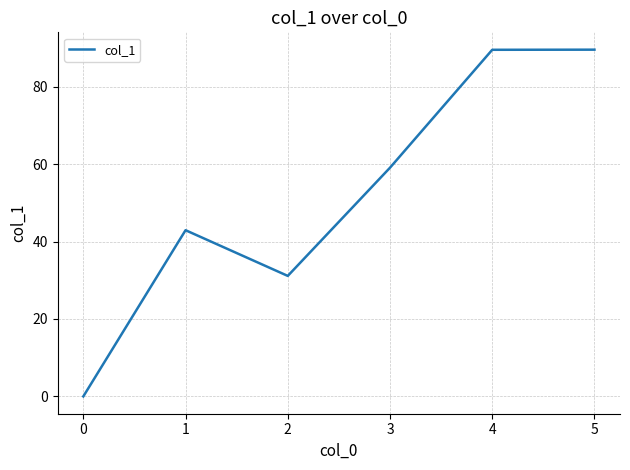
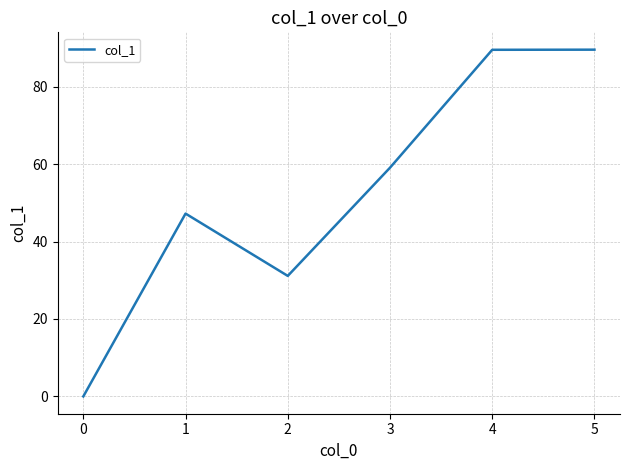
  {
    "0": 0,
-   "1": 43,
+   "1": 47,
    "2": 31,
    "3": 59,
    "4": 90,
    "5": 90
  }
